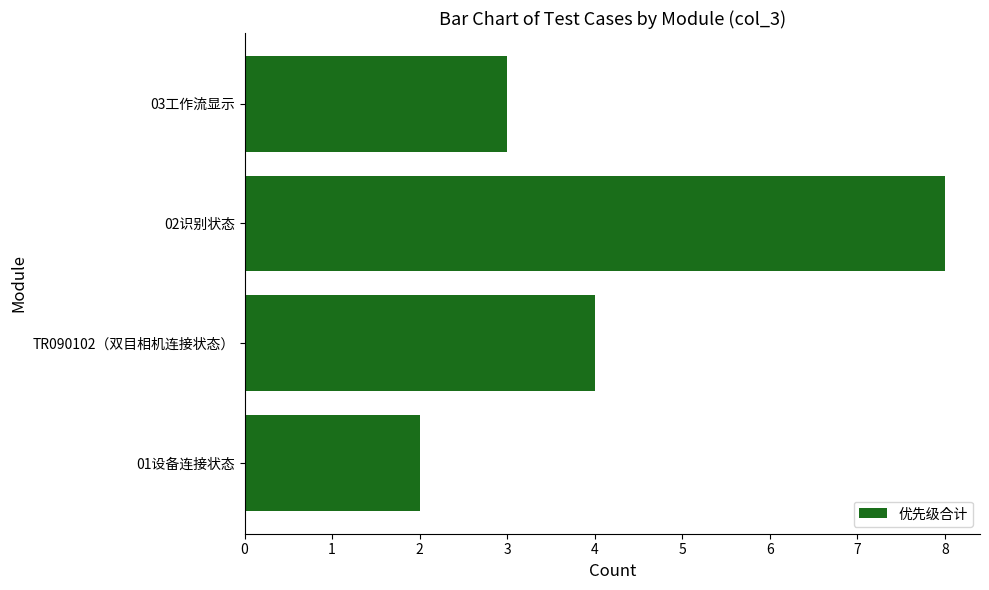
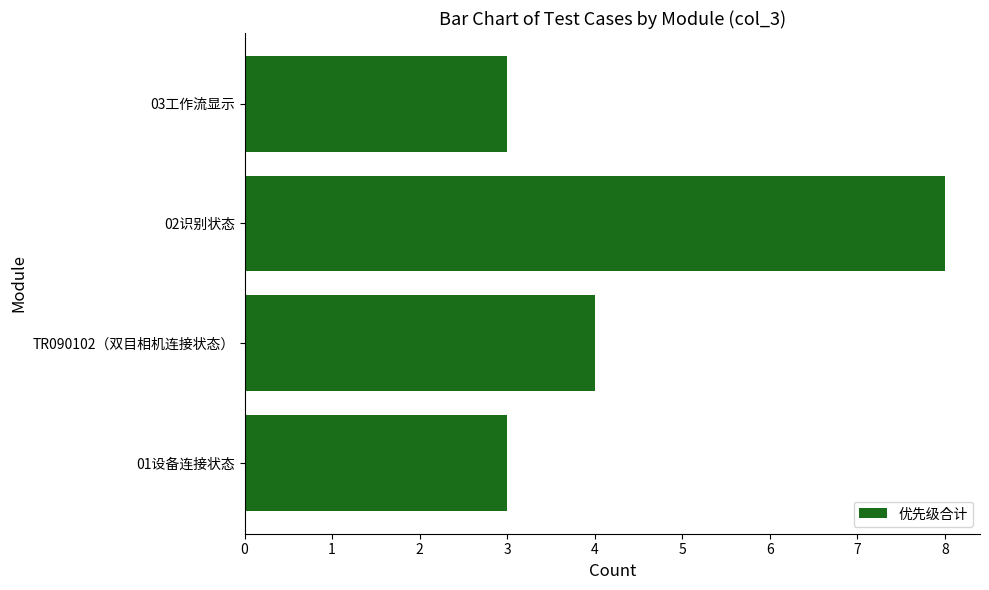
  {
    "03工作流显示": 3,
    "02识别状态": 8,
    "TR090102（双目相机连接状态）": 4,
-   "01设备连接状态": 2
+   "01设备连接状态": 3
  }
